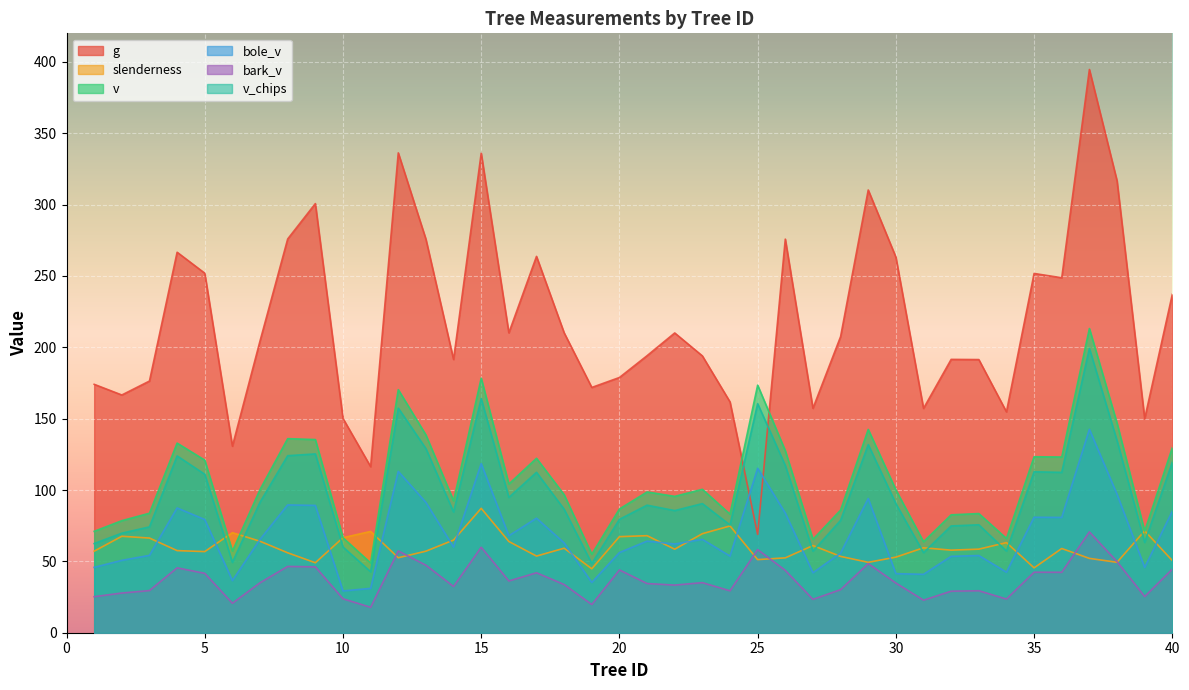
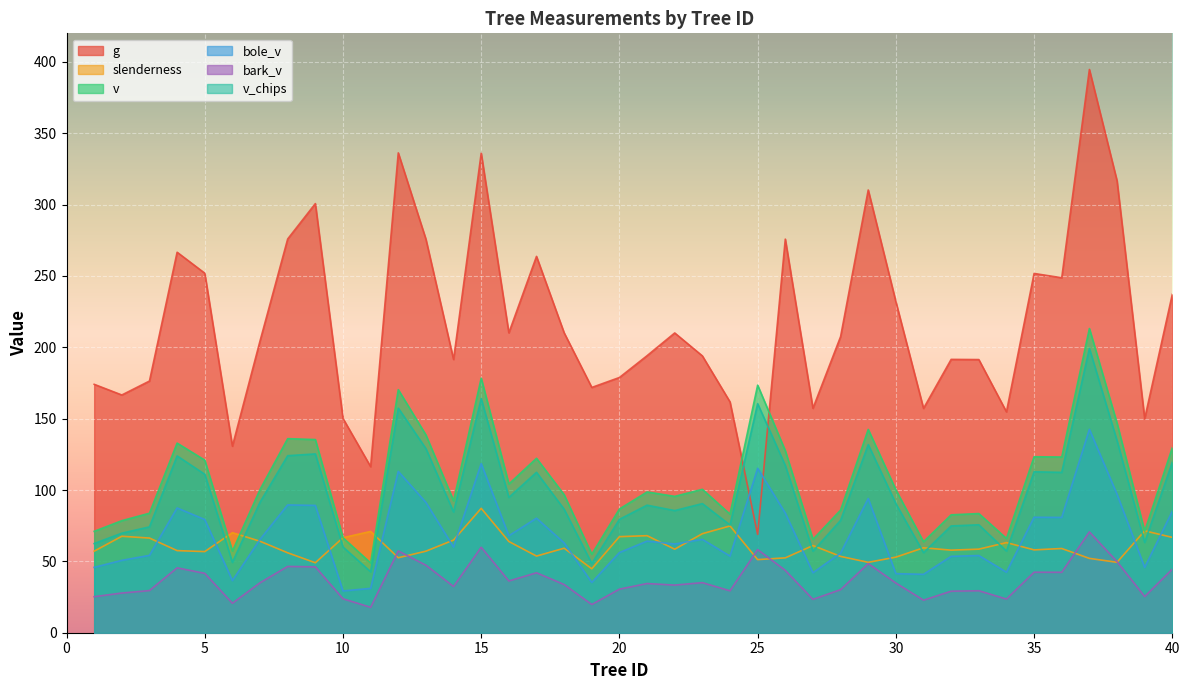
  {
    "g": {
      "5": 252,
      "10": 150,
      "15": 336,
      "20": 179,
      "25": 69,
-     "30": 263,
+     "30": 232,
      "35": 252,
      "40": 237
    },
    "slenderness": {
      "5": 57,
      "15": 87,
      "20": 67,
      "25": 51,
      "30": 53,
-     "35": 45,
-     "40": 51
+     "35": 58,
+     "40": 67
    },
    "bole_v": {
      "5": 79,
      "10": 29,
      "15": 119,
      "20": 56,
      "25": 115,
      "30": 41,
      "35": 81,
      "40": 85
    },
    "bark_v": {
      "5": 42,
      "10": 24,
      "15": 60,
-     "20": 44,
+     "20": 31,
      "25": 58,
      "30": 35,
      "35": 42,
      "40": 45
    }
  }
